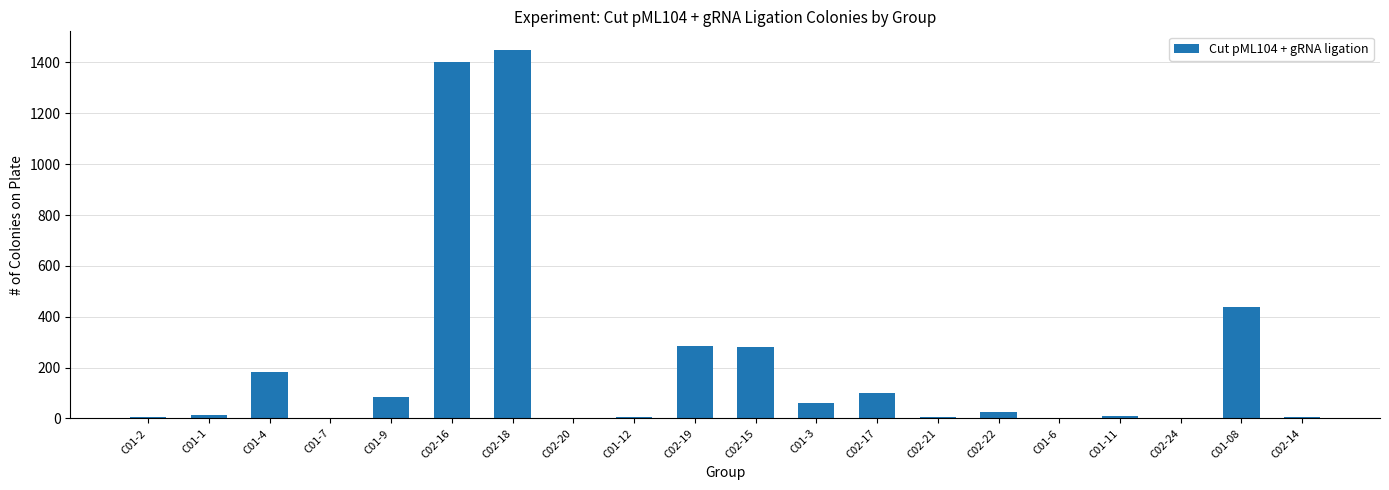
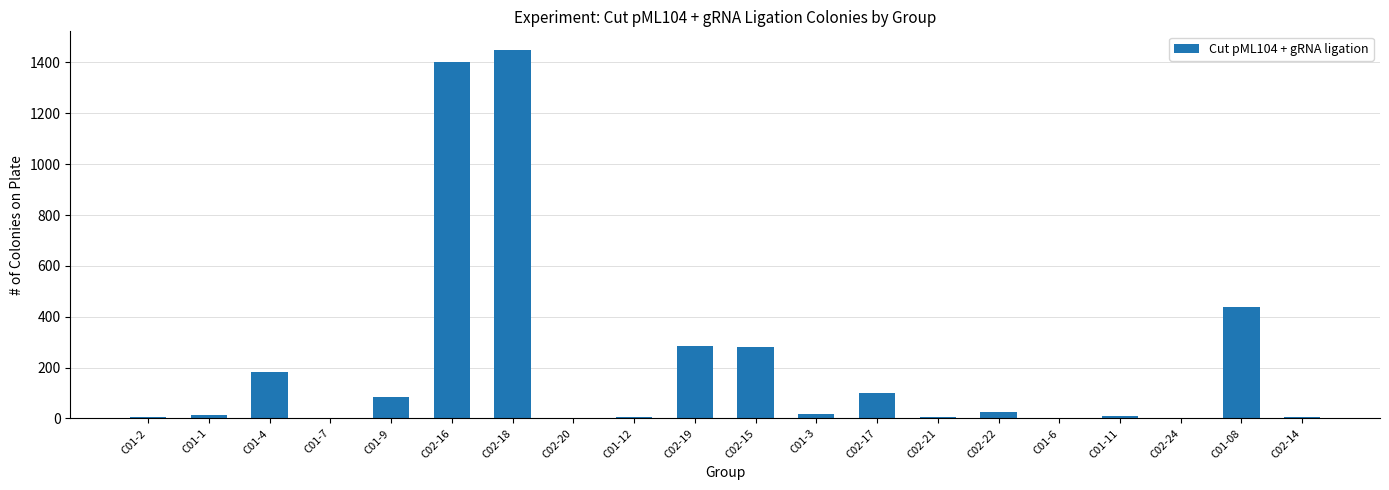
  {
    "C01-1": 10,
    "C01-4": 180,
    "C01-9": 90,
    "C02-16": 1400,
    "C02-18": 1450,
    "C02-19": 280,
    "C02-15": 280,
-   "C01-3": 60,
+   "C01-3": 20,
    "C02-17": 100,
    "C02-22": 30,
    "C02-24": 0,
    "C01-08": 440
  }
